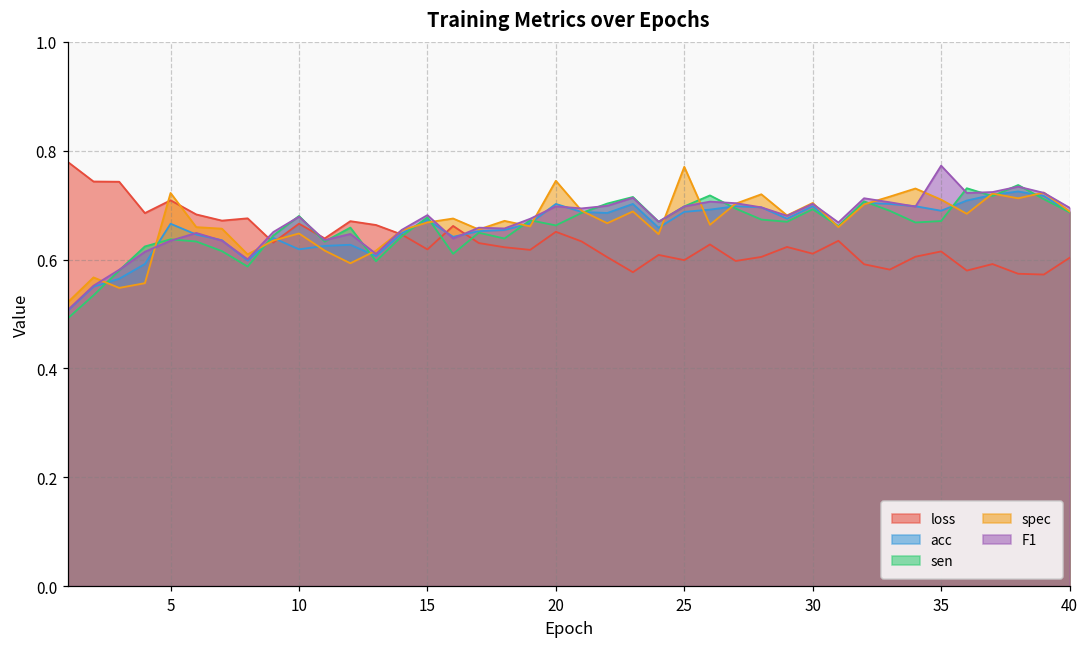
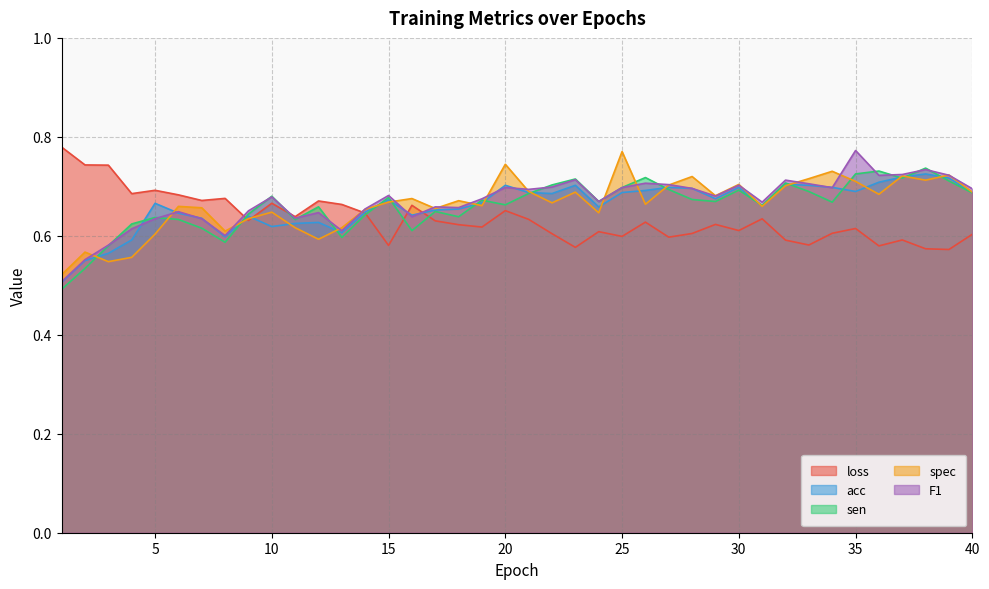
  {
    "loss": {
-     "5": 0.71,
+     "5": 0.69,
      "10": 0.67,
-     "15": 0.62,
+     "15": 0.58,
      "20": 0.65,
      "25": 0.60,
      "30": 0.61,
      "35": 0.61,
      "40": 0.60
    },
    "acc": {
      "5": 0.67,
      "10": 0.62,
      "25": 0.69,
      "35": 0.69
    },
    "sen": {
      "20": 0.66,
      "30": 0.69,
-     "35": 0.67
+     "35": 0.73
    },
    "spec": {
-     "5": 0.72,
+     "5": 0.60,
      "10": 0.65,
      "20": 0.74,
      "25": 0.77,
      "35": 0.71
    },
    "F1": {
      "35": 0.77,
      "40": 0.70
    }
  }
